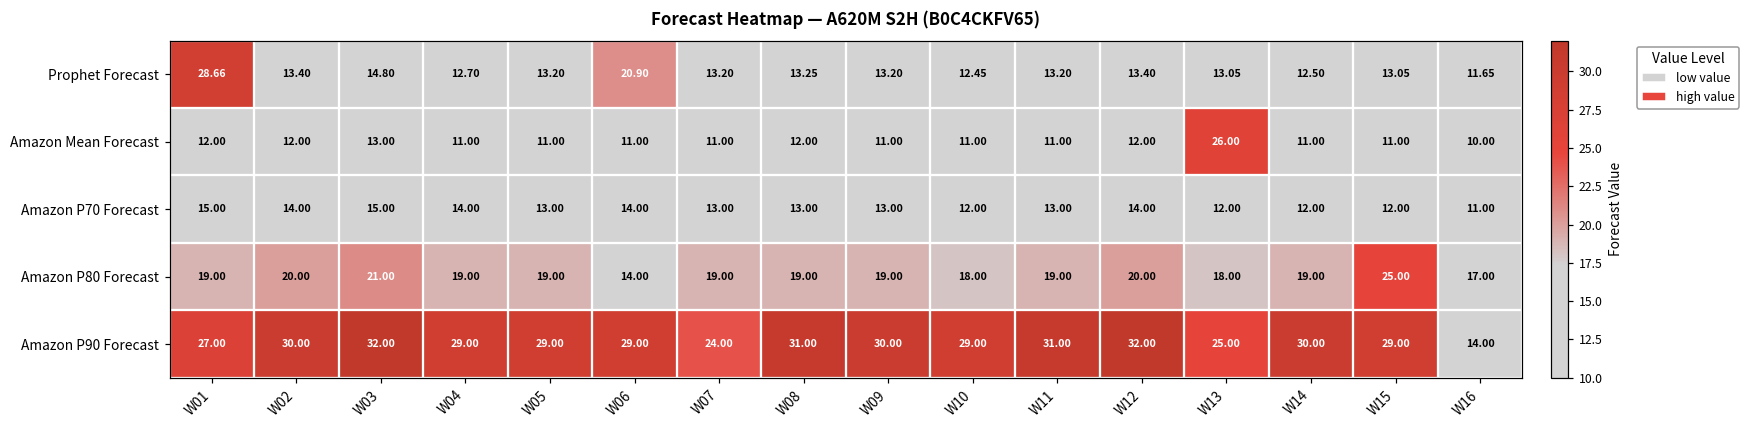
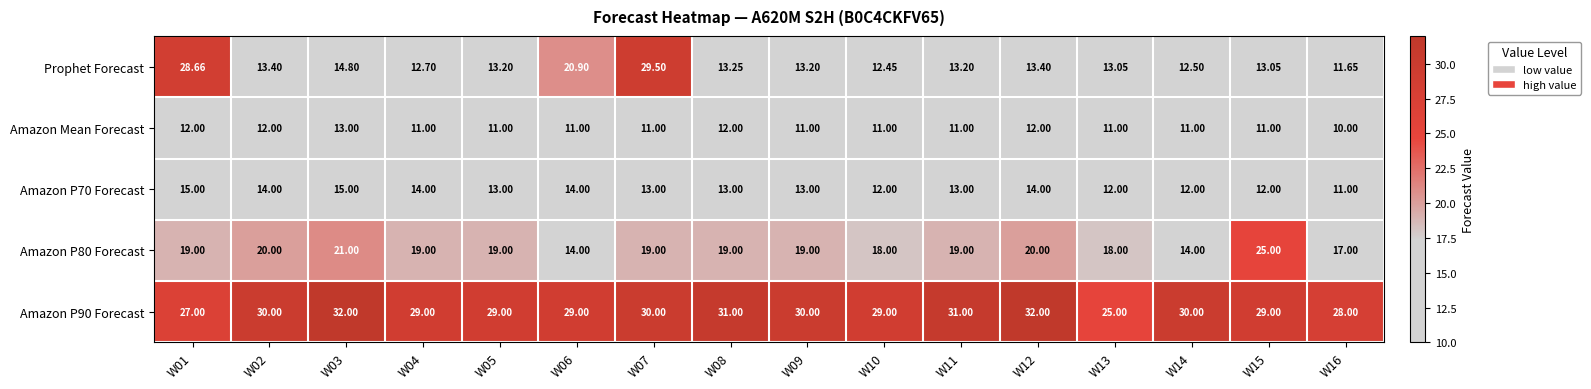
  {
    "Prophet Forecast": {
      "W01": 28.66,
      "W02": 13.40,
      "W03": 14.80,
      "W04": 12.70,
      "W05": 13.20,
      "W06": 20.90,
-     "W07": 13.20,
+     "W07": 29.50,
      "W08": 13.25,
      "W09": 13.20,
      "W10": 12.45,
      "W11": 13.20,
      "W12": 13.40,
      "W13": 13.05,
      "W14": 12.50,
      "W15": 13.05,
      "W16": 11.65
    },
    "Amazon Mean Forecast": {
      "W01": 12.00,
      "W02": 12.00,
      "W03": 13.00,
      "W04": 11.00,
      "W05": 11.00,
      "W06": 11.00,
      "W07": 11.00,
      "W08": 12.00,
      "W09": 11.00,
      "W10": 11.00,
      "W11": 11.00,
      "W12": 12.00,
-     "W13": 26.00,
+     "W13": 11.00,
      "W14": 11.00,
      "W15": 11.00,
      "W16": 10.00
    },
    "Amazon P70 Forecast": {
      "W01": 15.00,
      "W02": 14.00,
      "W03": 15.00,
      "W04": 14.00,
      "W05": 13.00,
      "W06": 14.00,
      "W07": 13.00,
      "W08": 13.00,
      "W09": 13.00,
      "W10": 12.00,
      "W11": 13.00,
      "W12": 14.00,
      "W13": 12.00,
      "W14": 12.00,
      "W15": 12.00,
      "W16": 11.00
    },
    "Amazon P80 Forecast": {
      "W01": 19.00,
      "W02": 20.00,
      "W03": 21.00,
      "W04": 19.00,
      "W05": 19.00,
      "W06": 14.00,
      "W07": 19.00,
      "W08": 19.00,
      "W09": 19.00,
      "W10": 18.00,
      "W11": 19.00,
      "W12": 20.00,
      "W13": 18.00,
-     "W14": 19.00,
+     "W14": 14.00,
      "W15": 25.00,
      "W16": 17.00
    },
    "Amazon P90 Forecast": {
      "W01": 27.00,
      "W02": 30.00,
      "W03": 32.00,
      "W04": 29.00,
      "W05": 29.00,
      "W06": 29.00,
-     "W07": 24.00,
+     "W07": 30.00,
      "W08": 31.00,
      "W09": 30.00,
      "W10": 29.00,
      "W11": 31.00,
      "W12": 32.00,
      "W13": 25.00,
      "W14": 30.00,
      "W15": 29.00,
-     "W16": 14.00
+     "W16": 28.00
    }
  }
